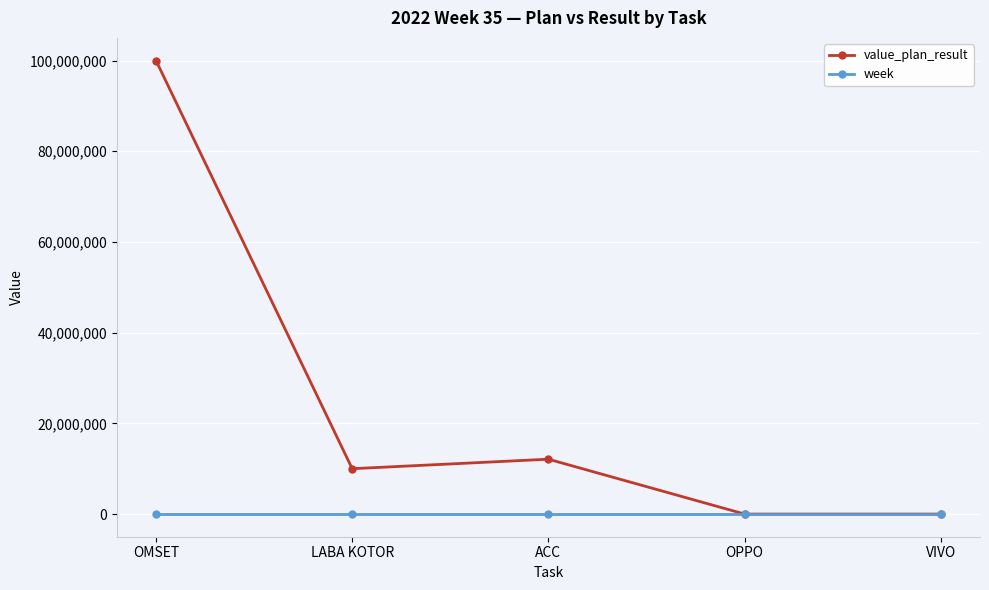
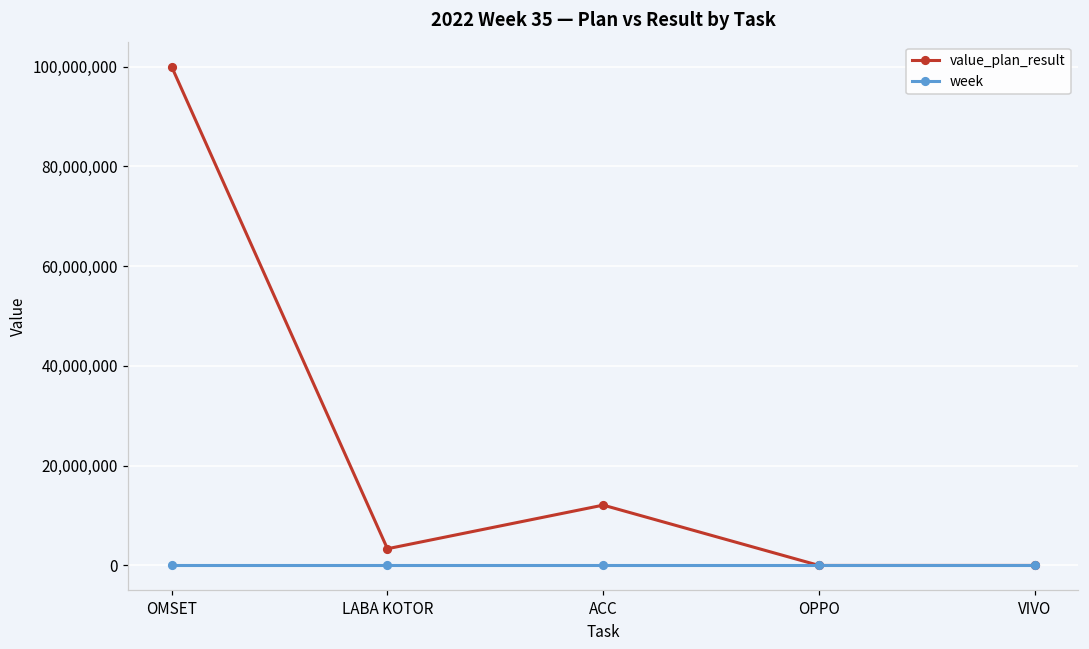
  {
    "value_plan_result": {
      "OMSET": "100,000,000",
-     "LABA KOTOR": "10,000,000",
+     "LABA KOTOR": "3,000,000",
      "ACC": "12,000,000"
    },
    "week": {
      "OMSET": "0",
      "LABA KOTOR": "0",
      "ACC": "0"
    }
  }
